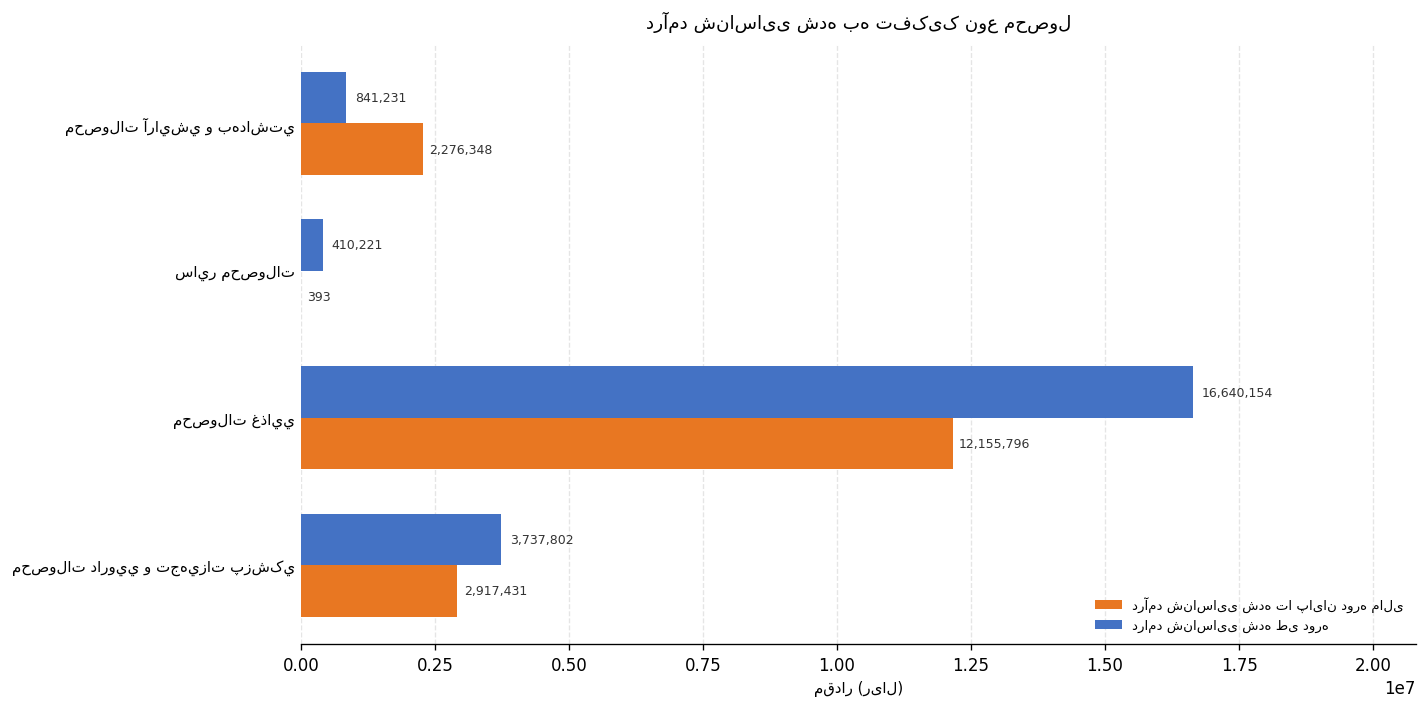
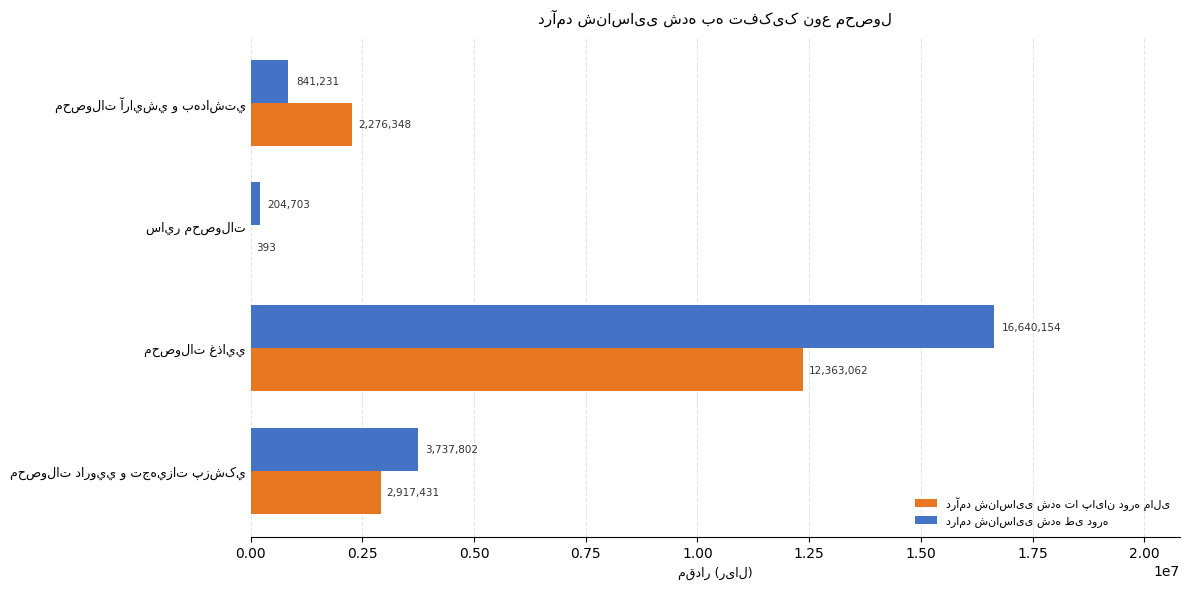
  {
    "درآمد شناسایی شده تا پایان دوره مالی": {
      "محصولات آرايشي و بهداشتي": "2,276,348",
      "ساير محصولات": "393",
-     "محصولات غذايي": "12,155,796",
+     "محصولات غذايي": "12,363,062",
      "محصولات دارويي و تجهيزات پزشکي": "2,917,431"
    },
    "درامد شناسایی شده طی دوره": {
      "محصولات آرايشي و بهداشتي": "841,231",
-     "ساير محصولات": "410,221",
+     "ساير محصولات": "204,703",
      "محصولات غذايي": "16,640,154",
      "محصولات دارويي و تجهيزات پزشکي": "3,737,802"
    }
  }
